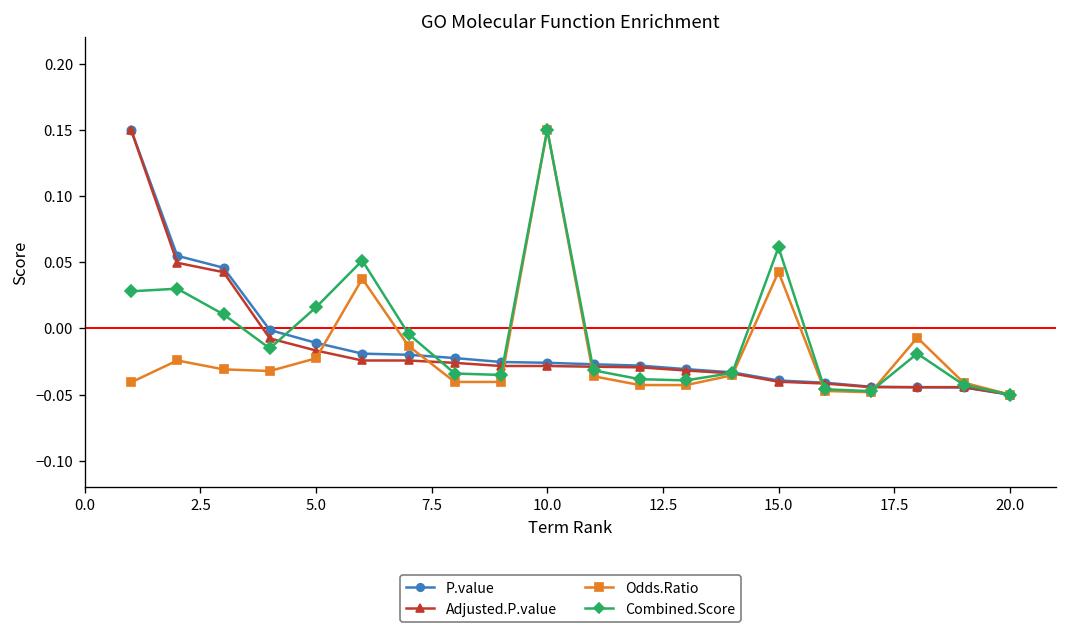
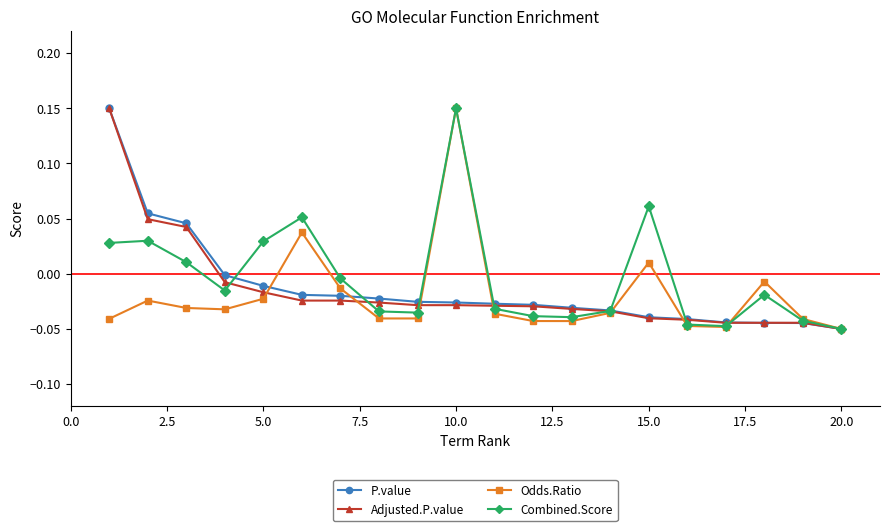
  {
    "P.value": {
      "5.0": -0.011,
      "10.0": -0.026
    },
    "Adjusted.P.value": {
      "5.0": -0.017,
      "10.0": -0.028
    },
    "Odds.Ratio": {
      "5.0": -0.023,
-     "15.0": 0.043
+     "15.0": 0.010
    },
    "Combined.Score": {
-     "5.0": 0.016,
+     "5.0": 0.029,
      "15.0": 0.061
    }
  }
